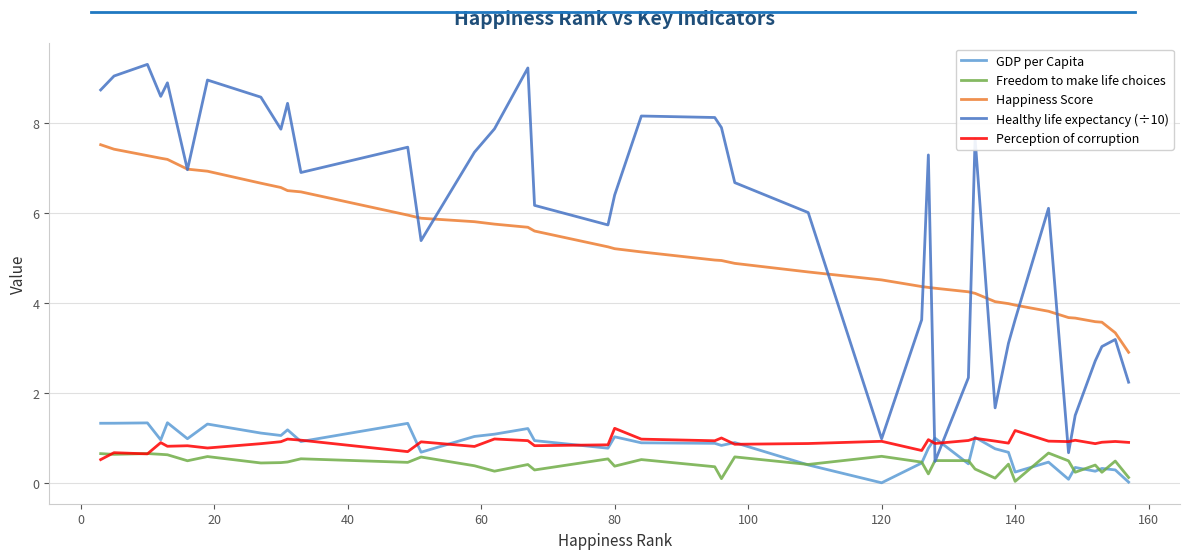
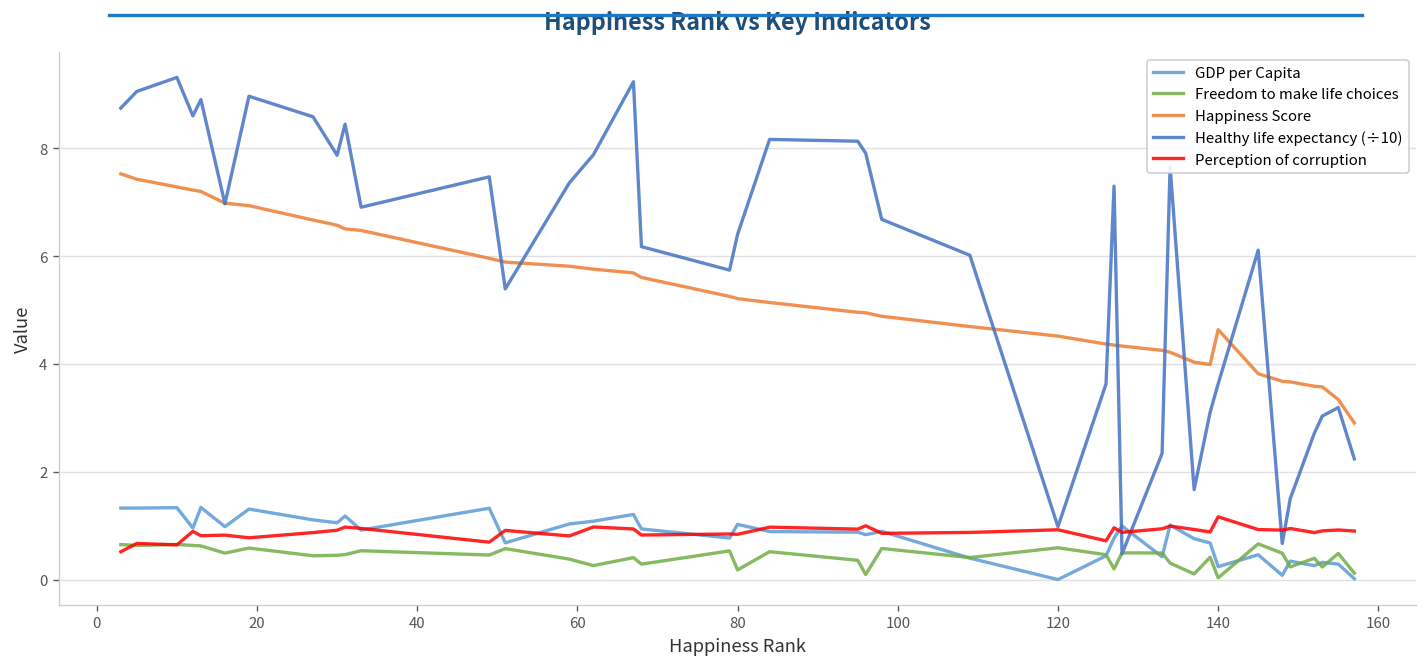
  {
    "Freedom to make life choices": {
-     "80": 0.4,
+     "80": 0.2,
      "120": 0.6,
      "140": 0.0
    },
    "Happiness Score": {
      "80": 5.2,
      "120": 4.5,
-     "140": 4.0
+     "140": 4.6
    },
    "Perception of corruption": {
-     "80": 1.2,
+     "80": 0.8,
      "140": 1.2
    }
  }
